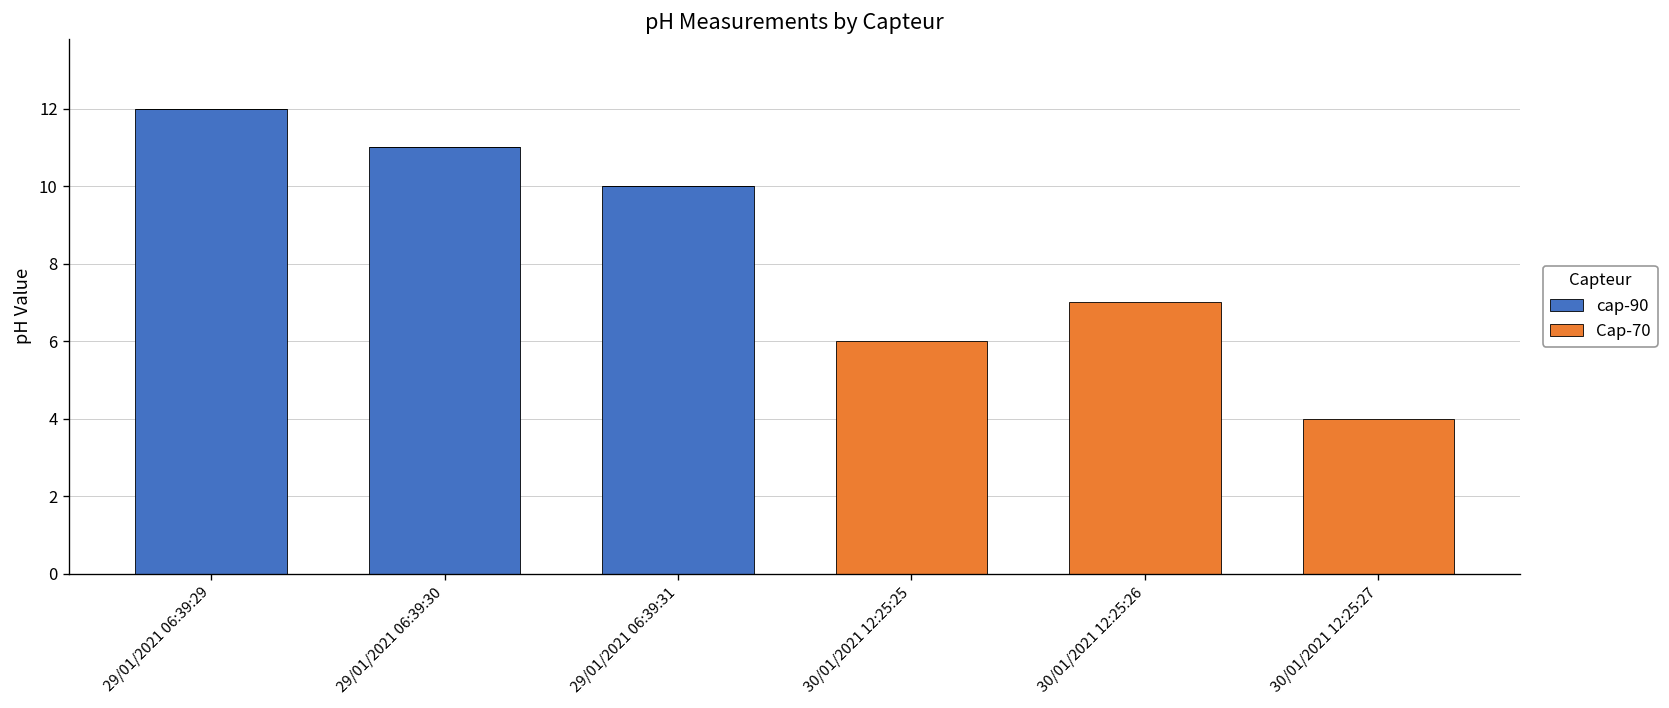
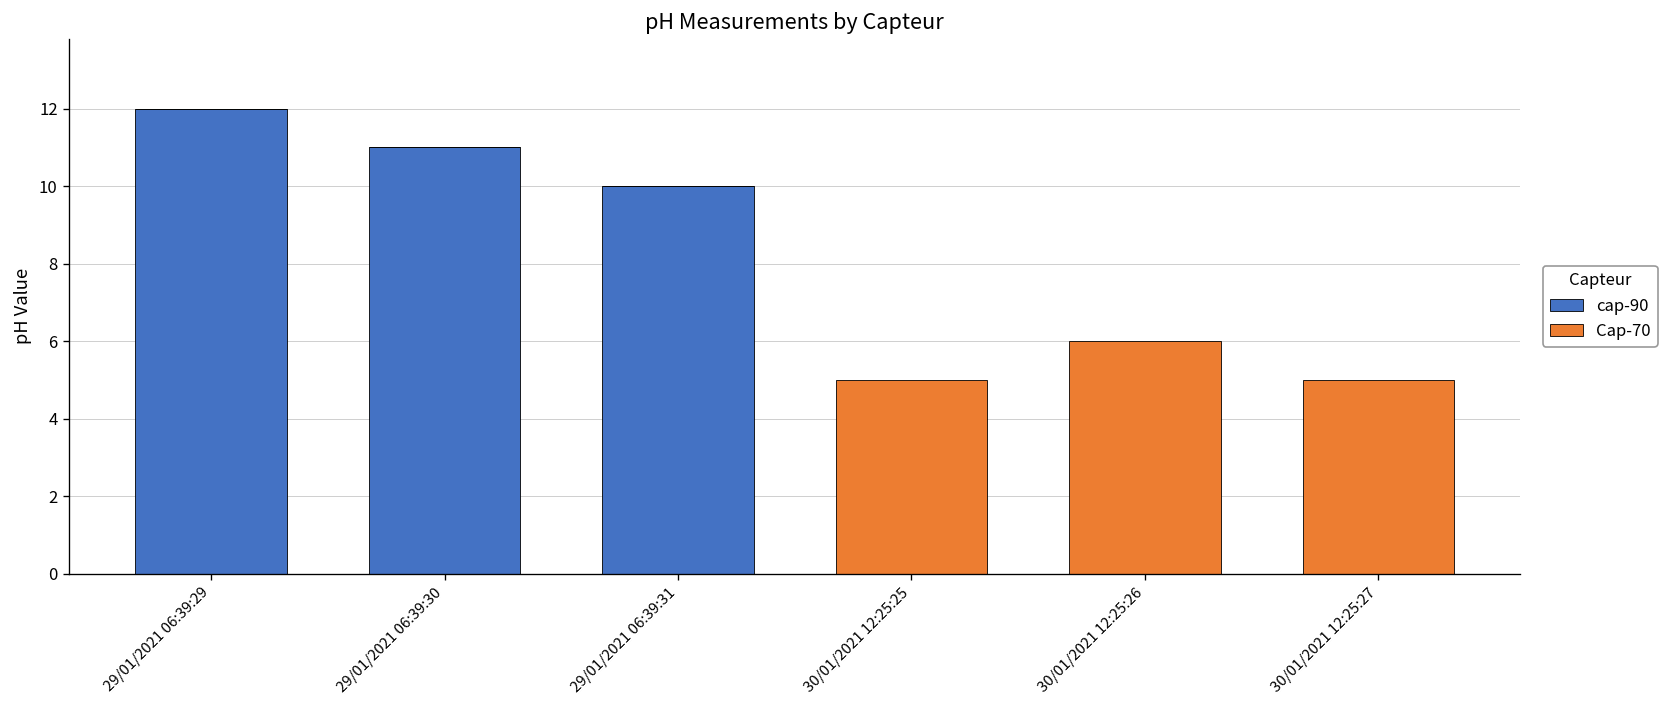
  {
    "cap-90": {
      "29/01/2021 06:39:29": 12,
      "29/01/2021 06:39:30": 11,
      "29/01/2021 06:39:31": 10,
      "30/01/2021 12:25:25": 0,
      "30/01/2021 12:25:26": 0,
      "30/01/2021 12:25:27": 0
    },
    "Cap-70": {
-     "30/01/2021 12:25:25": 6,
-     "30/01/2021 12:25:26": 7,
-     "30/01/2021 12:25:27": 4
+     "30/01/2021 12:25:25": 5,
+     "30/01/2021 12:25:26": 6,
+     "30/01/2021 12:25:27": 5
    }
  }
